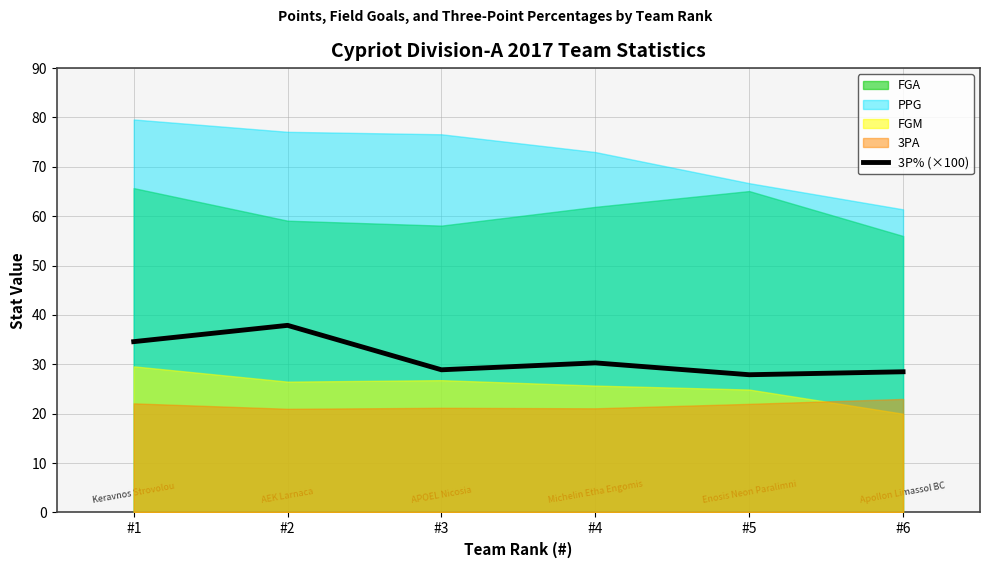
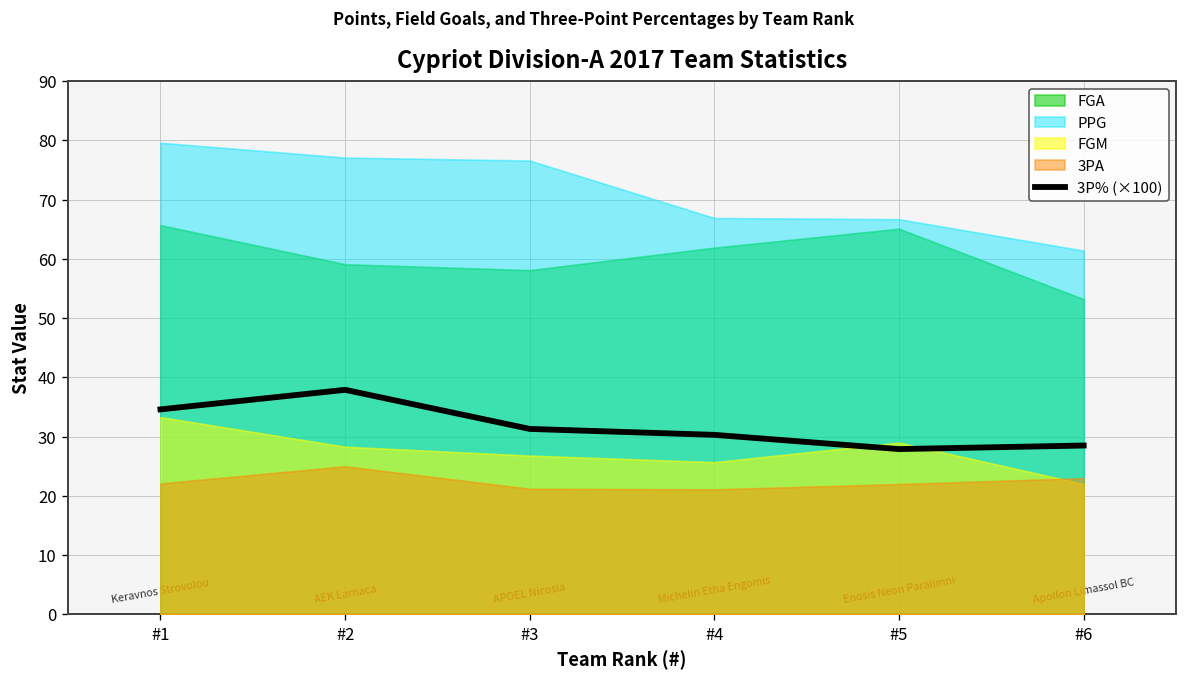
  {
    "3P% (×100)": {
      "#1": 35,
      "#2": 38,
-     "#3": 29,
+     "#3": 31,
      "#4": 30,
      "#5": 28,
      "#6": 28
    },
    "FGA": {
      "#1": 66,
      "#2": 59,
      "#3": 58,
      "#4": 62,
      "#5": 65,
-     "#6": 56
+     "#6": 53
    },
    "PPG": {
      "#1": 80,
      "#2": 77,
      "#3": 77,
-     "#4": 73,
+     "#4": 67,
      "#5": 67,
      "#6": 61
    },
    "FGM": {
-     "#1": 30,
-     "#2": 27,
+     "#1": 33,
+     "#2": 28,
      "#3": 27,
      "#4": 26,
-     "#5": 25,
-     "#6": 20
+     "#5": 29,
+     "#6": 22
    },
    "3PA": {
      "#1": 22,
-     "#2": 21,
+     "#2": 25,
      "#3": 21,
      "#4": 21,
      "#5": 22,
      "#6": 23
    }
  }
